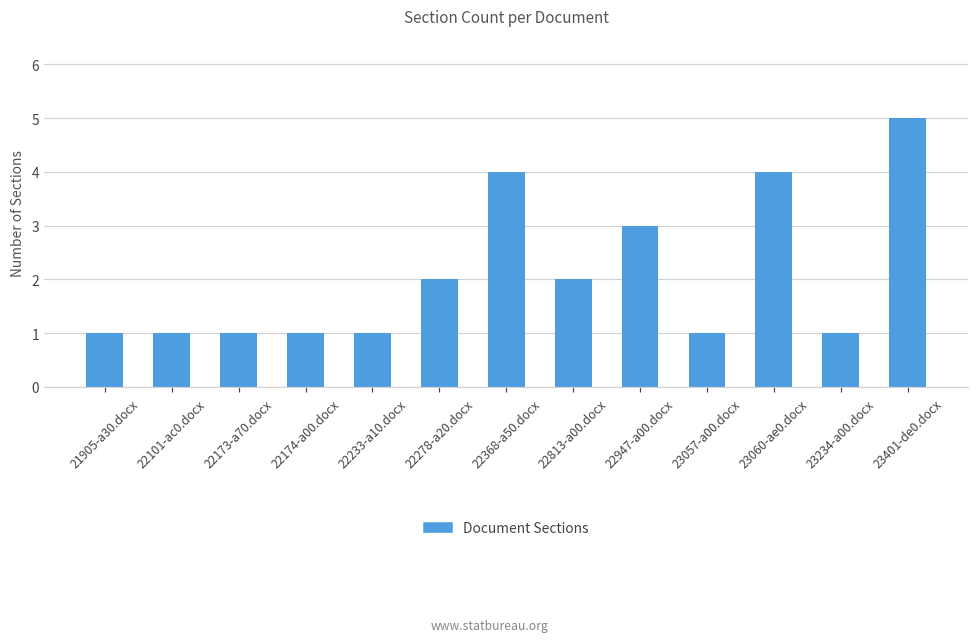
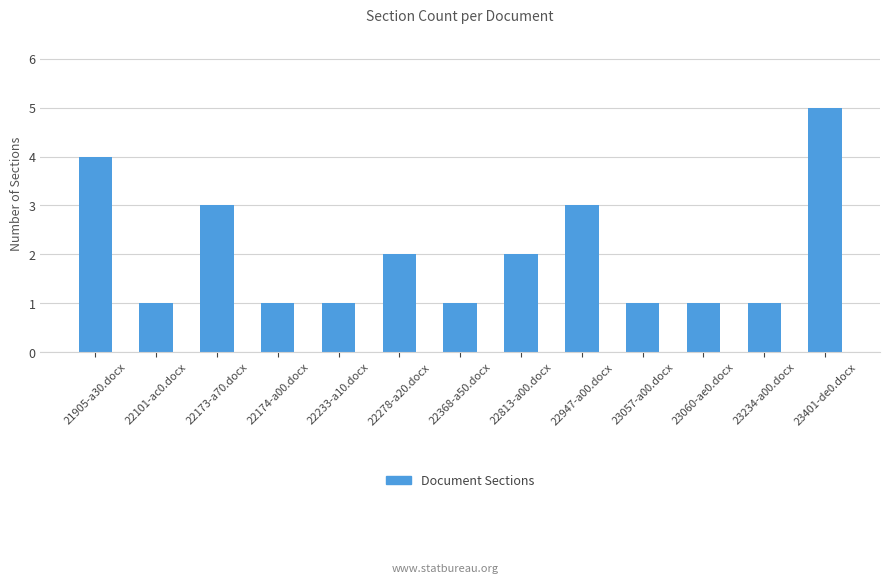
  {
-   "21905-a30.docx": 1,
+   "21905-a30.docx": 4,
    "22101-ac0.docx": 1,
-   "22173-a70.docx": 1,
+   "22173-a70.docx": 3,
    "22174-a00.docx": 1,
    "22233-a10.docx": 1,
    "22278-a20.docx": 2,
-   "22368-a50.docx": 4,
+   "22368-a50.docx": 1,
    "22813-a00.docx": 2,
    "22947-a00.docx": 3,
    "23057-a00.docx": 1,
-   "23060-ae0.docx": 4,
+   "23060-ae0.docx": 1,
    "23234-a00.docx": 1,
    "23401-de0.docx": 5
  }
